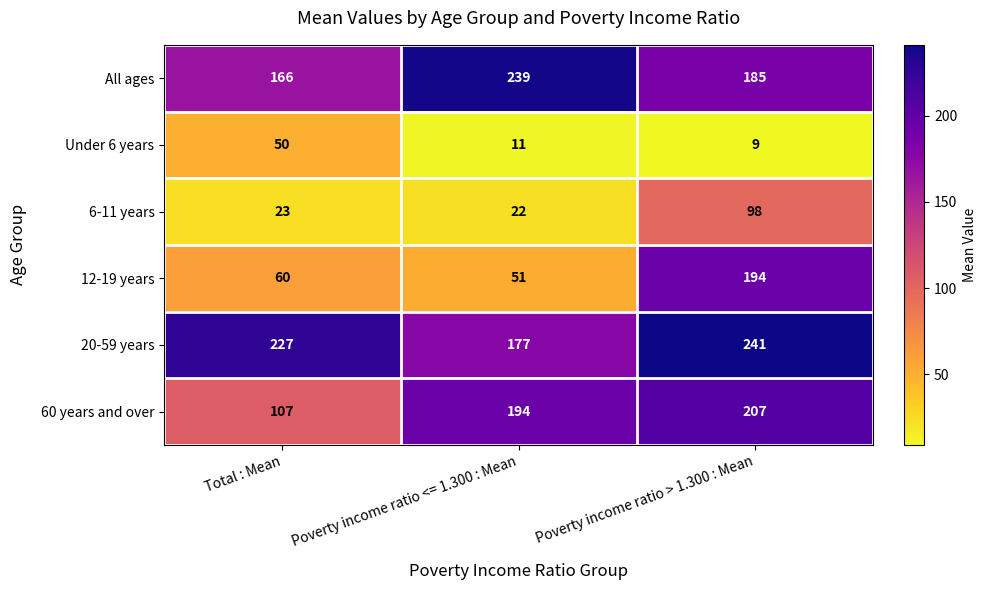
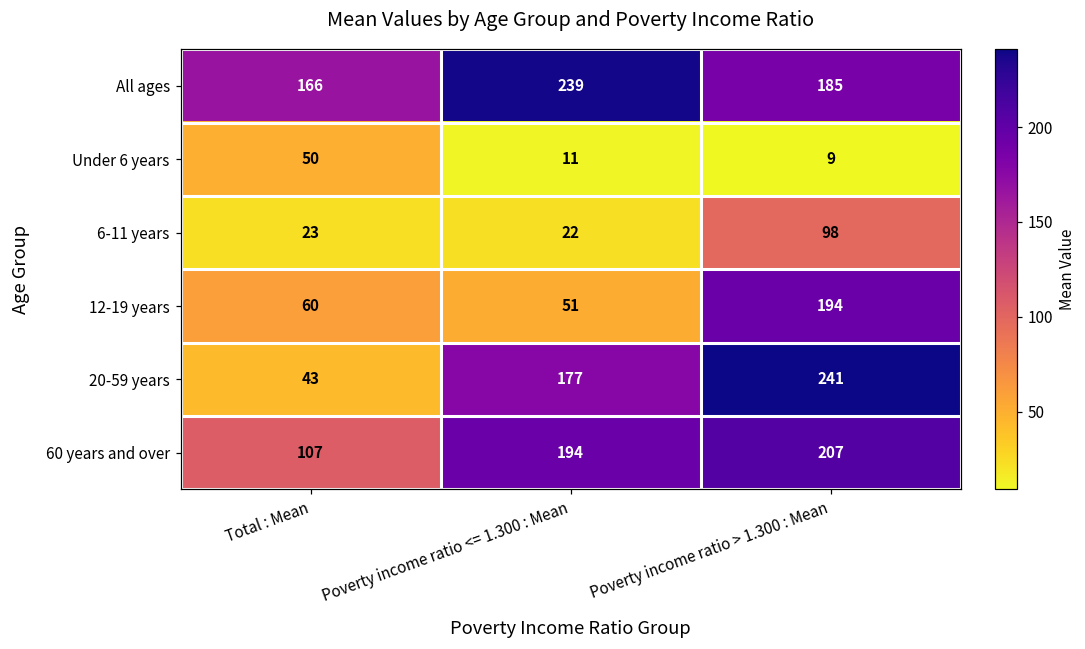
  {
    "All ages": {
      "Total : Mean": 166,
      "Poverty income ratio <= 1.300 : Mean": 239,
      "Poverty income ratio > 1.300 : Mean": 185
    },
    "Under 6 years": {
      "Total : Mean": 50,
      "Poverty income ratio <= 1.300 : Mean": 11,
      "Poverty income ratio > 1.300 : Mean": 9
    },
    "6-11 years": {
      "Total : Mean": 23,
      "Poverty income ratio <= 1.300 : Mean": 22,
      "Poverty income ratio > 1.300 : Mean": 98
    },
    "12-19 years": {
      "Total : Mean": 60,
      "Poverty income ratio <= 1.300 : Mean": 51,
      "Poverty income ratio > 1.300 : Mean": 194
    },
    "20-59 years": {
-     "Total : Mean": 227,
+     "Total : Mean": 43,
      "Poverty income ratio <= 1.300 : Mean": 177,
      "Poverty income ratio > 1.300 : Mean": 241
    },
    "60 years and over": {
      "Total : Mean": 107,
      "Poverty income ratio <= 1.300 : Mean": 194,
      "Poverty income ratio > 1.300 : Mean": 207
    }
  }
